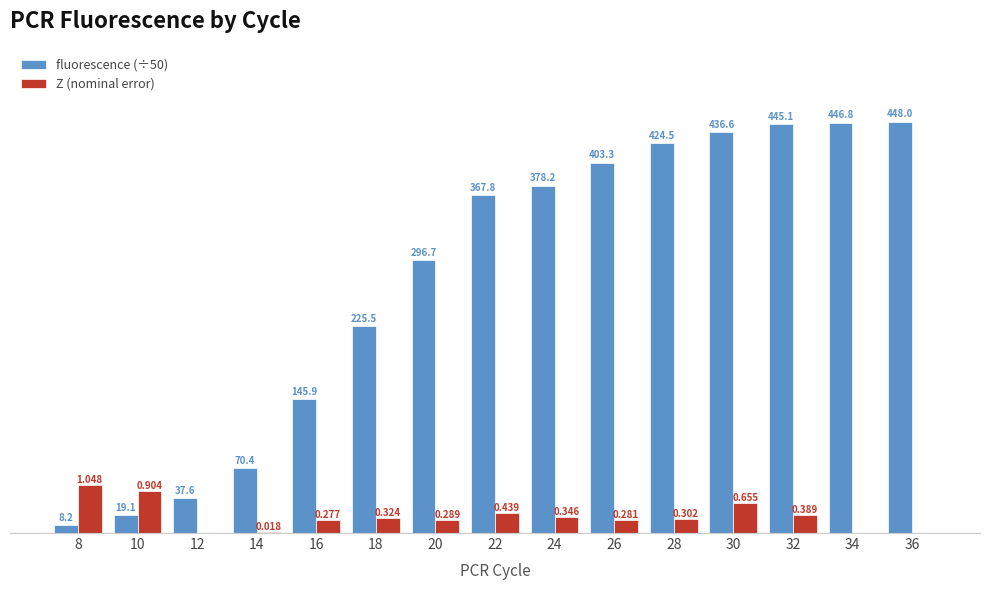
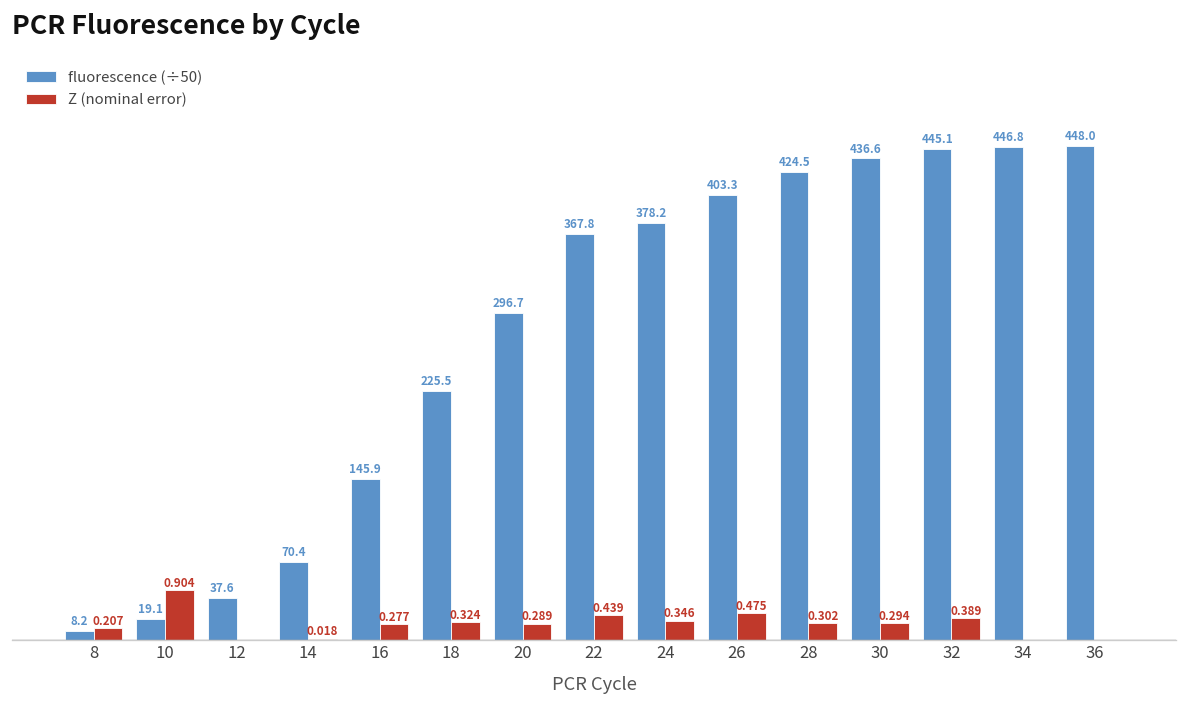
  {
    "Z (nominal error)": {
-     "8": 1.048,
+     "8": 0.207,
      "10": 0.904,
      "14": 0.018,
      "16": 0.277,
      "18": 0.324,
      "20": 0.289,
      "22": 0.439,
      "24": 0.346,
-     "26": 0.281,
+     "26": 0.475,
      "28": 0.302,
-     "30": 0.655,
+     "30": 0.294,
      "32": 0.389
    }
  }
